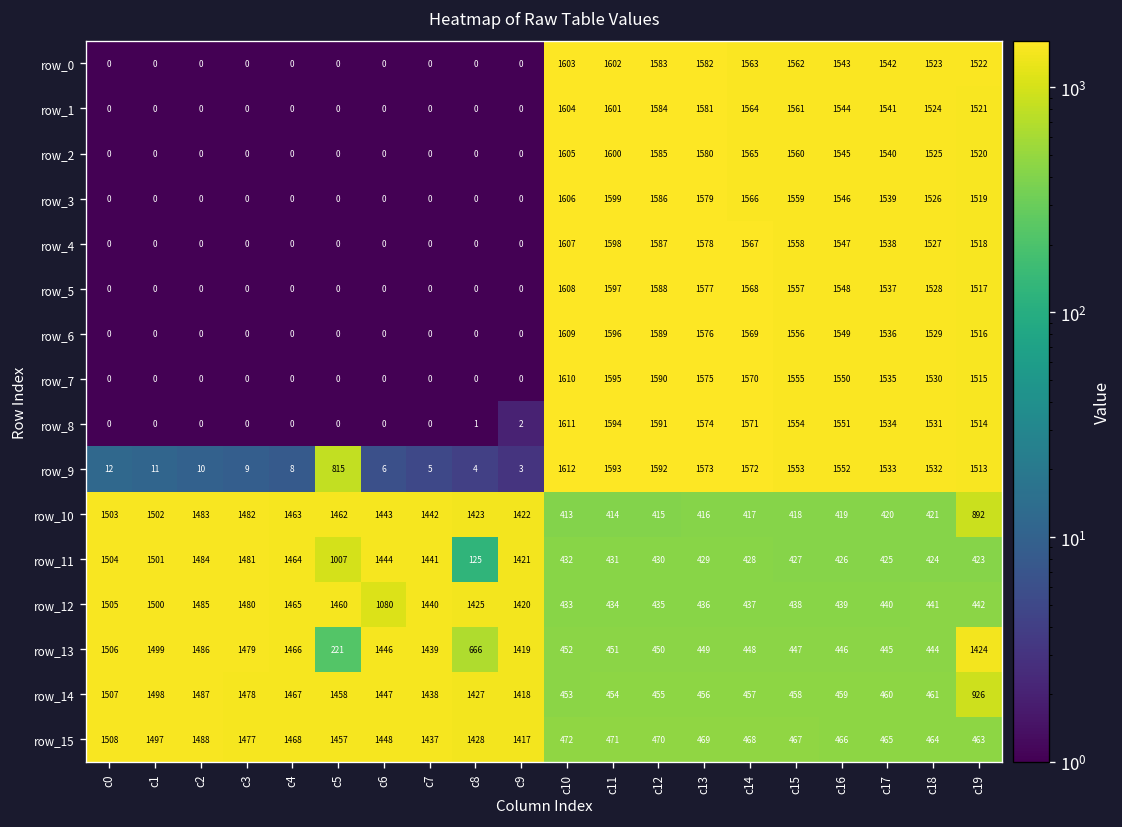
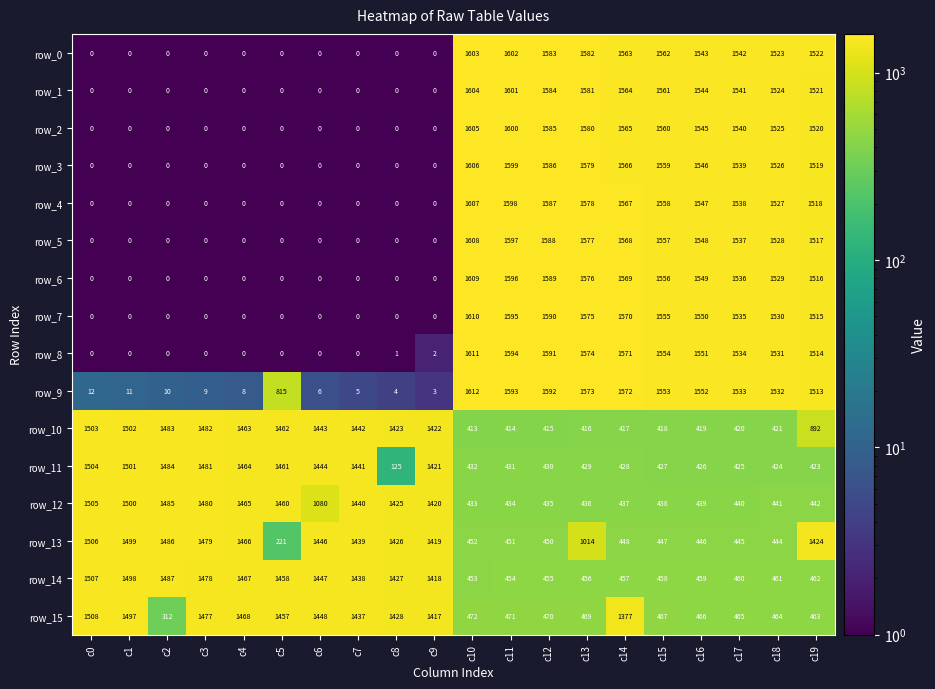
  {
    "row_11": {
      "c0": 1504,
      "c1": 1501,
      "c2": 1484,
      "c3": 1481,
      "c4": 1464,
-     "c5": 1007,
+     "c5": 1461,
      "c6": 1444,
      "c7": 1441,
      "c8": 125,
      "c9": 1421,
      "c10": 432,
      "c11": 431,
      "c12": 430,
      "c13": 429,
      "c14": 428,
      "c15": 427,
      "c16": 426,
      "c17": 425,
      "c18": 424,
      "c19": 423
    },
    "row_13": {
      "c0": 1506,
      "c1": 1499,
      "c2": 1486,
      "c3": 1479,
      "c4": 1466,
      "c5": 221,
      "c6": 1446,
      "c7": 1439,
-     "c8": 666,
+     "c8": 1426,
      "c9": 1419,
      "c10": 452,
      "c11": 451,
      "c12": 450,
-     "c13": 449,
+     "c13": 1014,
      "c14": 448,
      "c15": 447,
      "c16": 446,
      "c17": 445,
      "c18": 444,
      "c19": 1424
    },
    "row_14": {
      "c0": 1507,
      "c1": 1498,
      "c2": 1487,
      "c3": 1478,
      "c4": 1467,
      "c5": 1458,
      "c6": 1447,
      "c7": 1438,
      "c8": 1427,
      "c9": 1418,
      "c10": 453,
      "c11": 454,
      "c12": 455,
      "c13": 456,
      "c14": 457,
      "c15": 458,
      "c16": 459,
      "c17": 460,
      "c18": 461,
-     "c19": 926
+     "c19": 462
    },
    "row_15": {
      "c0": 1508,
      "c1": 1497,
-     "c2": 1488,
+     "c2": 312,
      "c3": 1477,
      "c4": 1468,
      "c5": 1457,
      "c6": 1448,
      "c7": 1437,
      "c8": 1428,
      "c9": 1417,
      "c10": 472,
      "c11": 471,
      "c12": 470,
      "c13": 469,
-     "c14": 468,
+     "c14": 1377,
      "c15": 467,
      "c16": 466,
      "c17": 465,
      "c18": 464,
      "c19": 463
    }
  }
